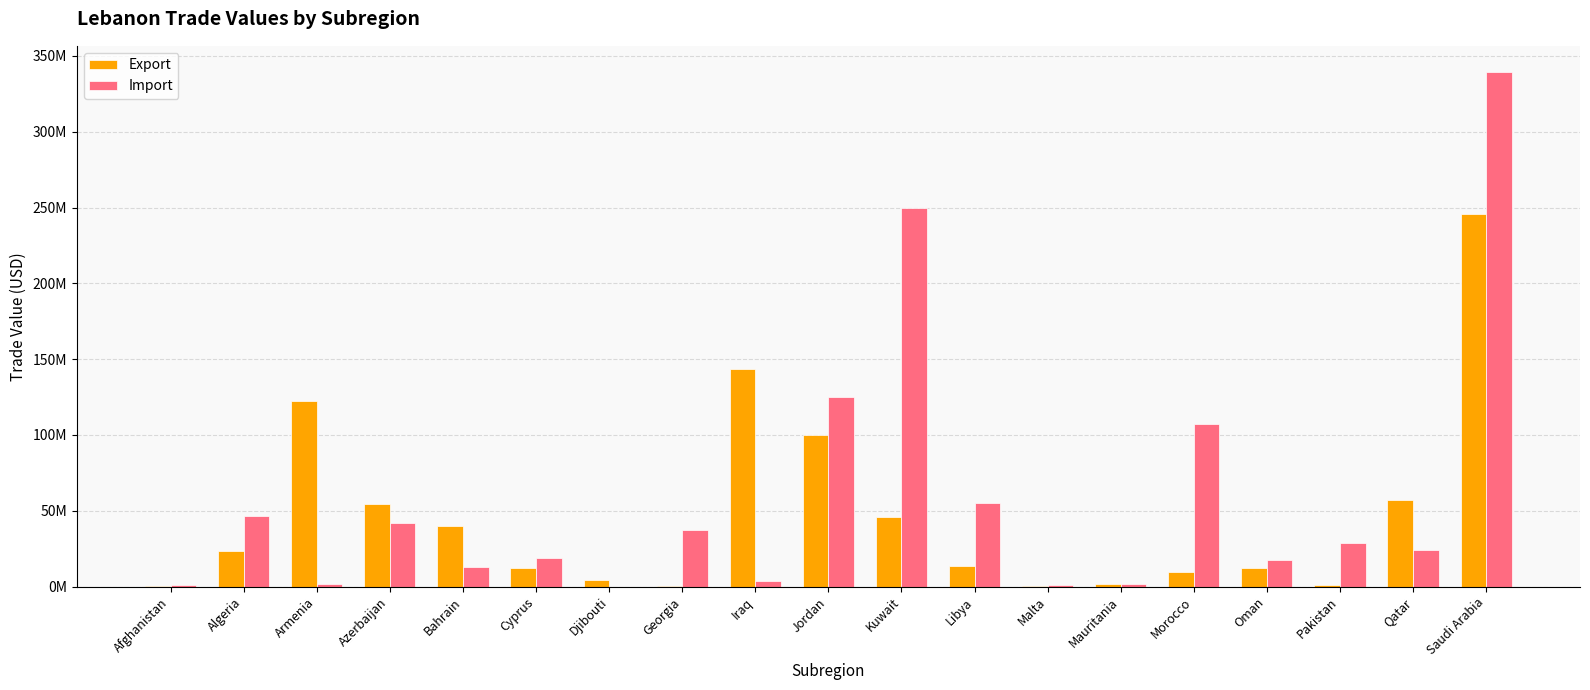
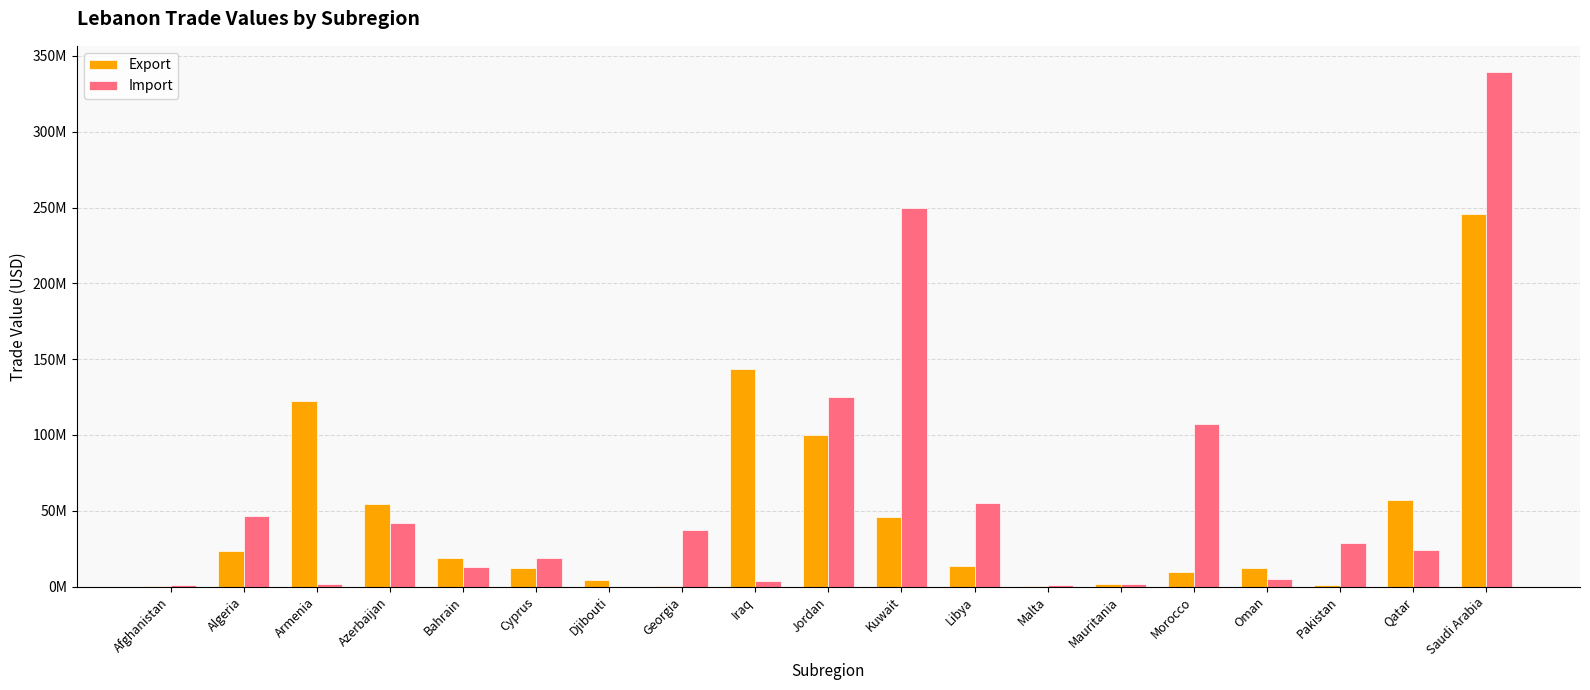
  {
    "Export": {
      "Algeria": 24000000,
      "Armenia": 122000000,
      "Azerbaijan": 54000000,
-     "Bahrain": 40000000,
+     "Bahrain": 19000000,
      "Cyprus": 12000000,
      "Djibouti": 4000000,
      "Iraq": 143000000,
      "Jordan": 100000000,
      "Kuwait": 46000000,
      "Libya": 13000000,
      "Morocco": 10000000,
      "Oman": 12000000,
      "Qatar": 57000000,
      "Saudi Arabia": 245000000
    },
    "Import": {
      "Algeria": 46000000,
      "Armenia": 2000000,
      "Azerbaijan": 42000000,
      "Bahrain": 13000000,
      "Cyprus": 19000000,
      "Georgia": 37000000,
      "Iraq": 4000000,
      "Jordan": 125000000,
      "Kuwait": 250000000,
      "Libya": 55000000,
      "Morocco": 107000000,
-     "Oman": 18000000,
+     "Oman": 5000000,
      "Pakistan": 29000000,
      "Qatar": 24000000,
      "Saudi Arabia": 340000000
    }
  }
